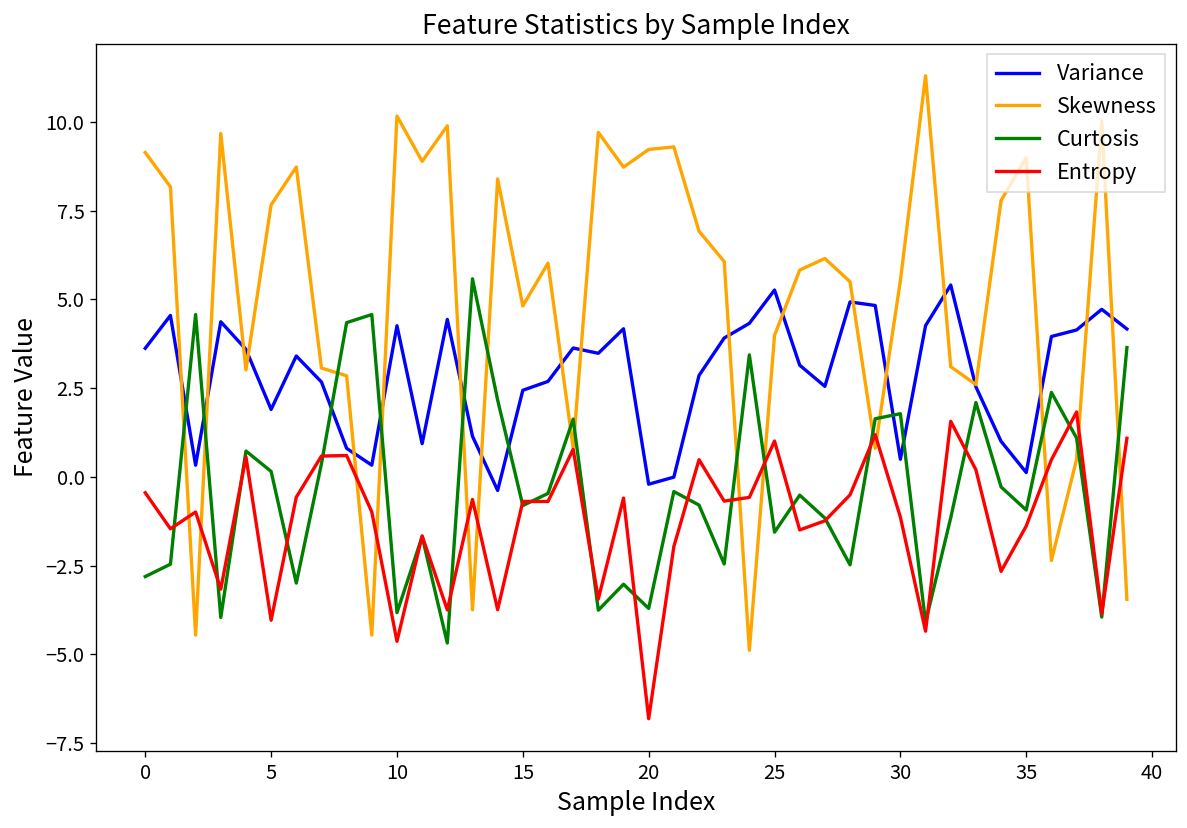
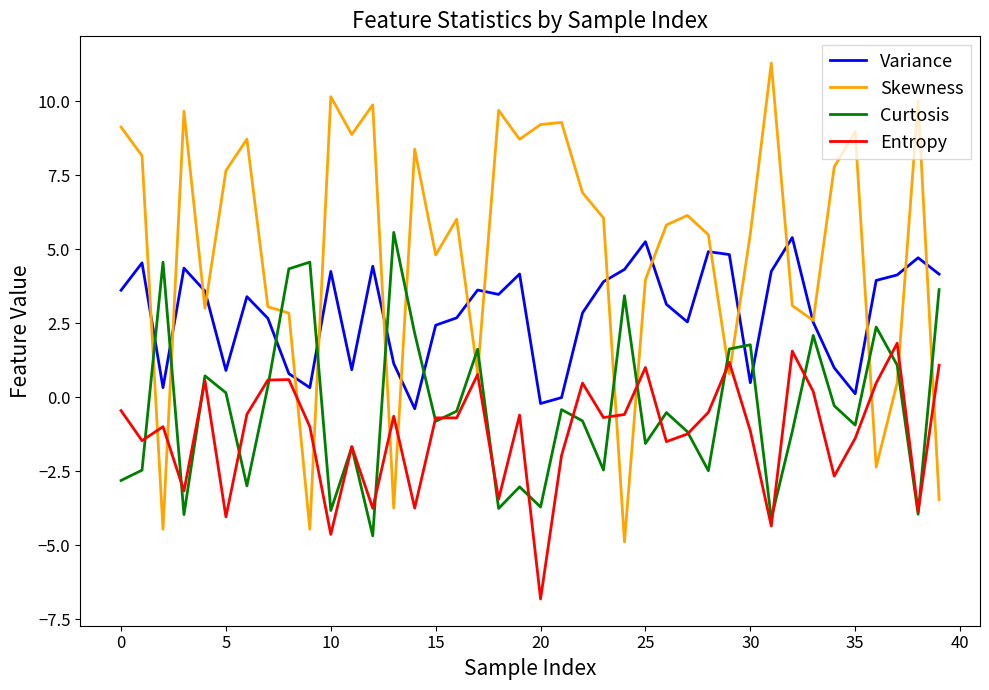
  {
    "Variance": {
      "0": 3.6,
-     "5": 1.9,
+     "5": 0.9,
      "10": 4.3,
      "15": 2.4,
      "20": -0.2,
      "25": 5.3,
      "30": 0.5,
      "35": 0.1
    },
    "Skewness": {
      "0": 9.1,
      "5": 7.7,
      "10": 10.2,
      "15": 4.8,
      "20": 9.2,
      "25": 4.0,
      "30": 5.5
    },
    "Curtosis": {
      "0": -2.8,
      "5": 0.2,
      "10": -3.8,
      "15": -0.8,
      "20": -3.7,
      "25": -1.6,
      "30": 1.8,
      "35": -0.9
    },
    "Entropy": {
      "0": -0.4,
      "5": -4.0,
      "10": -4.6,
      "15": -0.7,
      "20": -6.8,
      "25": 1.0,
      "30": -1.1,
      "35": -1.4
    }
  }
